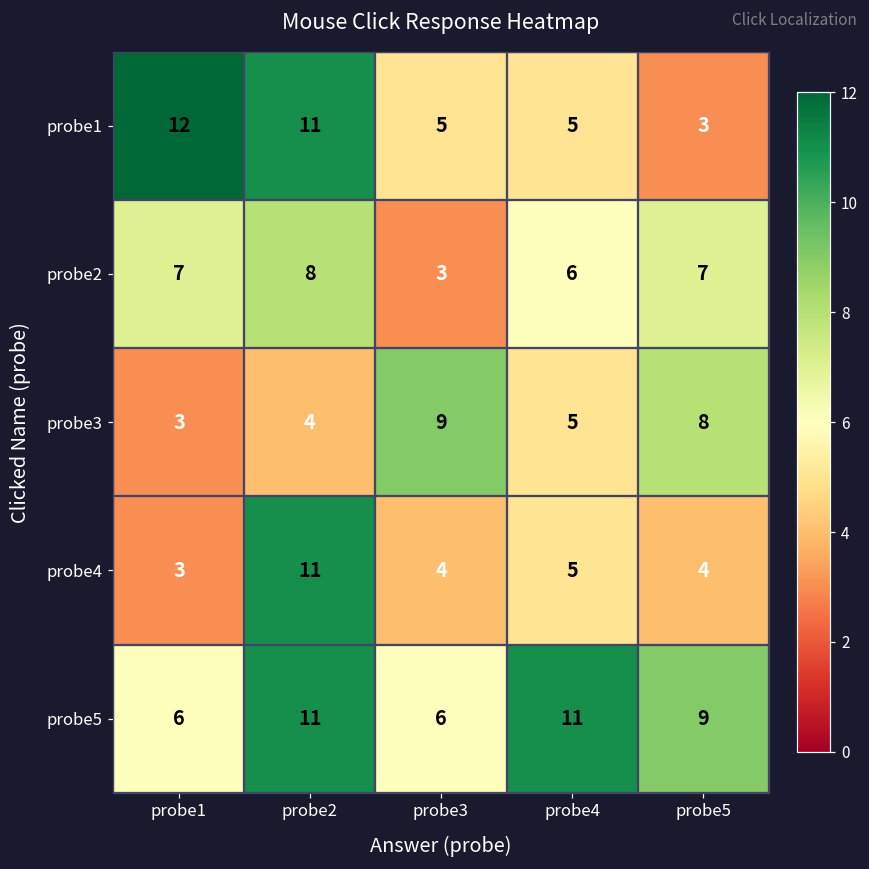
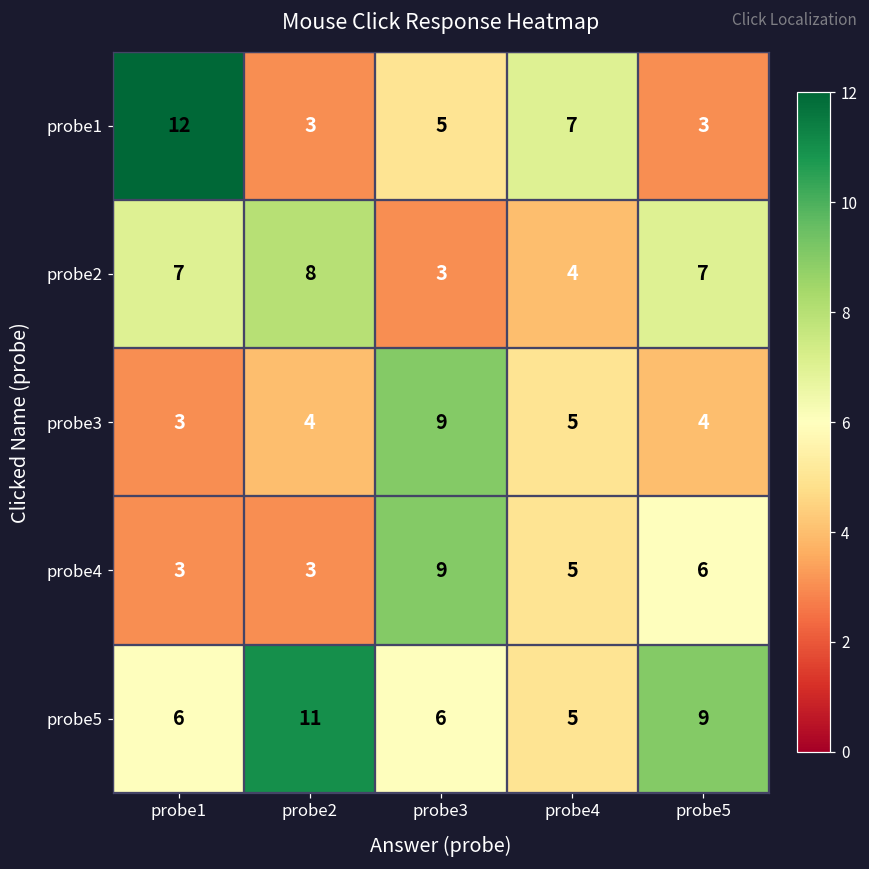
  {
    "probe1": {
      "probe1": 12,
-     "probe2": 11,
+     "probe2": 3,
      "probe3": 5,
-     "probe4": 5,
+     "probe4": 7,
      "probe5": 3
    },
    "probe2": {
      "probe1": 7,
      "probe2": 8,
      "probe3": 3,
-     "probe4": 6,
+     "probe4": 4,
      "probe5": 7
    },
    "probe3": {
      "probe1": 3,
      "probe2": 4,
      "probe3": 9,
      "probe4": 5,
-     "probe5": 8
+     "probe5": 4
    },
    "probe4": {
      "probe1": 3,
-     "probe2": 11,
-     "probe3": 4,
+     "probe2": 3,
+     "probe3": 9,
      "probe4": 5,
-     "probe5": 4
+     "probe5": 6
    },
    "probe5": {
      "probe1": 6,
      "probe2": 11,
      "probe3": 6,
-     "probe4": 11,
+     "probe4": 5,
      "probe5": 9
    }
  }
